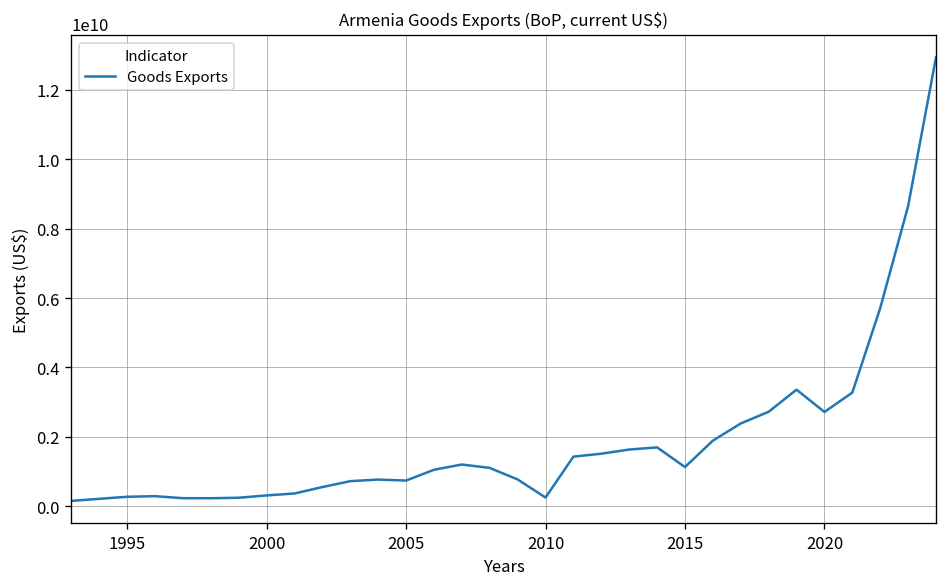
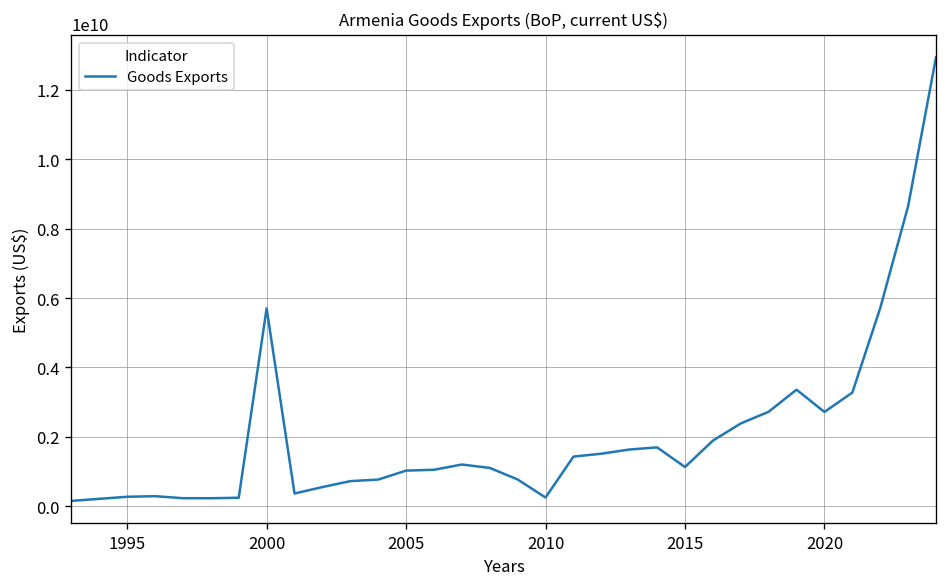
  {
    "1995": 300000000,
-   "2000": 300000000,
-   "2005": 700000000,
+   "2000": 5700000000,
+   "2005": 1000000000,
    "2010": 300000000,
    "2015": 1100000000,
    "2020": 2700000000
  }
